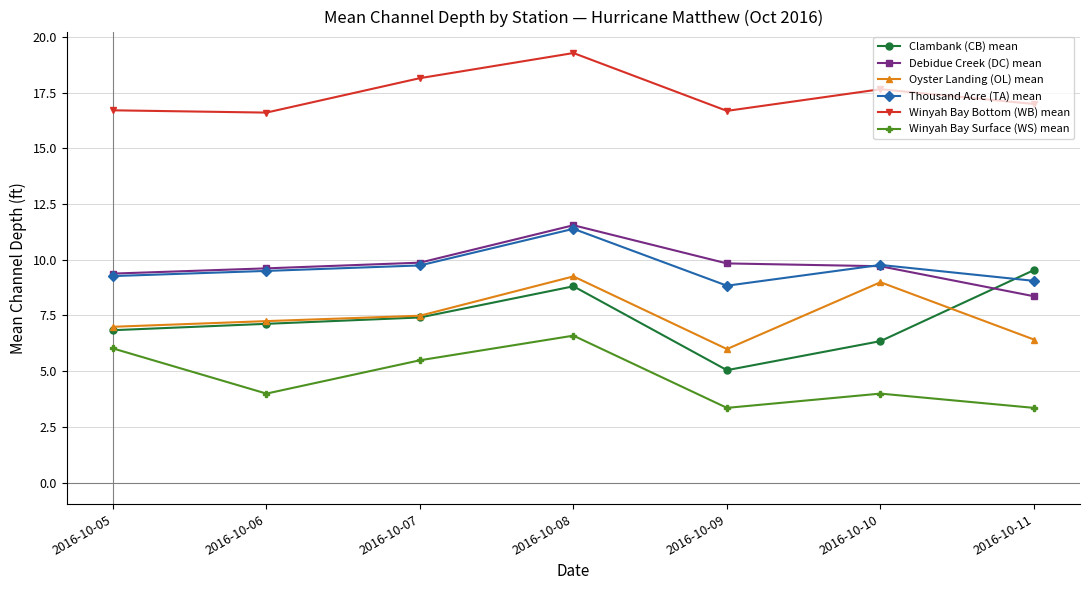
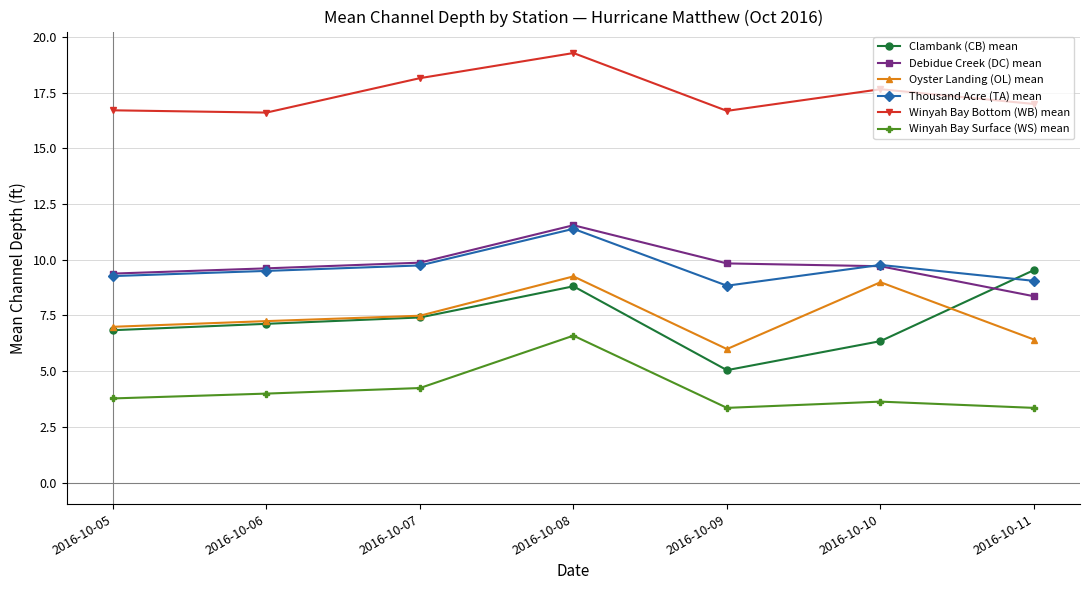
  {
    "Clambank (CB) mean": {
      "2016-10-05": 6.8,
      "2016-10-06": 7.1,
      "2016-10-08": 8.8,
      "2016-10-09": 5.0,
      "2016-10-10": 6.3,
      "2016-10-11": 9.5
    },
    "Debidue Creek (DC) mean": {
      "2016-10-06": 9.6,
      "2016-10-07": 9.9,
      "2016-10-08": 11.5,
      "2016-10-09": 9.8,
      "2016-10-11": 8.4
    },
    "Oyster Landing (OL) mean": {
      "2016-10-05": 7.0,
      "2016-10-06": 7.2,
      "2016-10-08": 9.3,
      "2016-10-09": 6.0,
      "2016-10-10": 9.0,
      "2016-10-11": 6.4
    },
    "Thousand Acre (TA) mean": {
      "2016-10-06": 9.5,
      "2016-10-07": 9.7,
      "2016-10-08": 11.4,
      "2016-10-09": 8.8,
      "2016-10-11": 9.1
    },
    "Winyah Bay Bottom (WB) mean": {
      "2016-10-05": 16.7,
      "2016-10-06": 16.6,
      "2016-10-07": 18.1,
      "2016-10-08": 19.3,
      "2016-10-09": 16.7
    },
    "Winyah Bay Surface (WS) mean": {
-     "2016-10-05": 6.0,
+     "2016-10-05": 3.8,
      "2016-10-06": 4.0,
-     "2016-10-07": 5.5,
+     "2016-10-07": 4.2,
      "2016-10-08": 6.6,
      "2016-10-09": 3.4,
-     "2016-10-10": 4.0,
+     "2016-10-10": 3.6,
      "2016-10-11": 3.4
    }
  }
